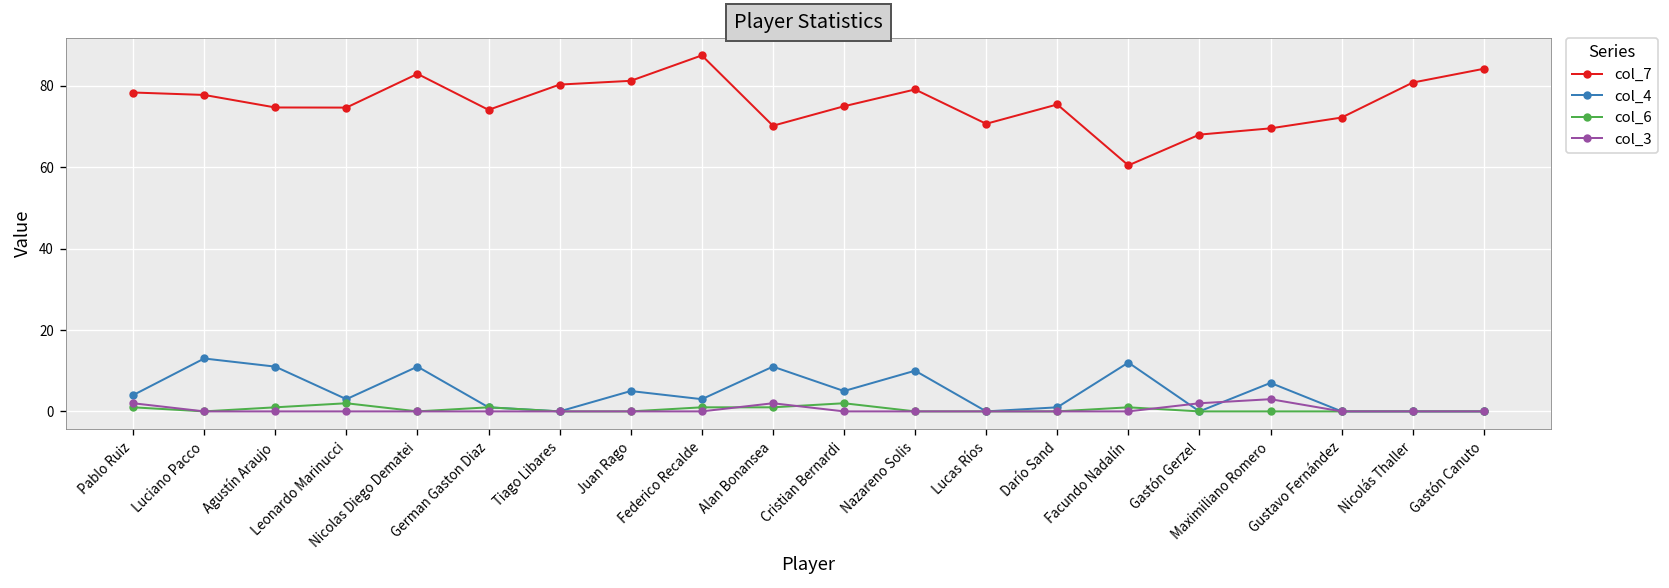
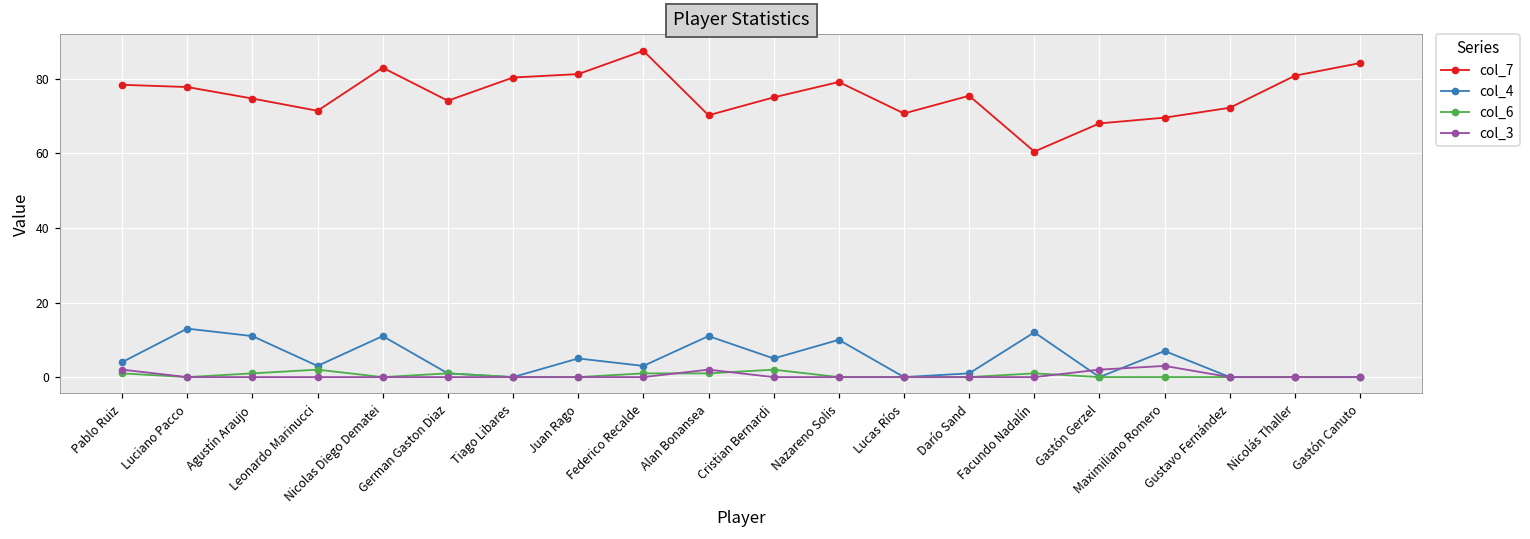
  {
    "col_7": {
      "Pablo Ruiz": 78,
      "Luciano Pacco": 78,
      "Agustín Araujo": 75,
-     "Leonardo Marinucci": 75,
+     "Leonardo Marinucci": 71,
      "Nicolas Diego Dematei": 83,
      "German Gaston Diaz": 74,
      "Tiago Libares": 80,
      "Juan Rago": 81,
      "Federico Recalde": 88,
      "Alan Bonansea": 70,
      "Cristian Bernardi": 75,
      "Nazareno Solis": 79,
      "Lucas Ríos": 71,
      "Darío Sand": 75,
      "Facundo Nadalín": 60,
      "Gastón Gerzel": 68,
      "Maximiliano Romero": 70,
      "Gustavo Fernández": 72,
      "Nicolás Thaller": 81,
      "Gastón Canuto": 84
    },
    "col_4": {
      "Pablo Ruiz": 4,
      "Luciano Pacco": 13,
      "Agustín Araujo": 11,
      "Leonardo Marinucci": 3,
      "Nicolas Diego Dematei": 11,
      "Juan Rago": 5,
      "Federico Recalde": 3,
      "Alan Bonansea": 11,
      "Cristian Bernardi": 5,
      "Nazareno Solis": 10,
      "Darío Sand": 1,
      "Facundo Nadalín": 12,
      "Maximiliano Romero": 7
    },
    "col_6": {
      "Pablo Ruiz": 1,
      "Agustín Araujo": 1,
      "Leonardo Marinucci": 2,
      "Federico Recalde": 1,
      "Alan Bonansea": 1,
      "Cristian Bernardi": 2,
      "Facundo Nadalín": 1,
      "Maximiliano Romero": 0
    },
    "col_3": {
      "Pablo Ruiz": 2,
      "Agustín Araujo": 0,
      "Leonardo Marinucci": 0,
      "German Gaston Diaz": 0,
      "Federico Recalde": 0,
      "Alan Bonansea": 2,
      "Cristian Bernardi": 0,
      "Facundo Nadalín": 0,
      "Gastón Gerzel": 2,
      "Maximiliano Romero": 3
    }
  }
